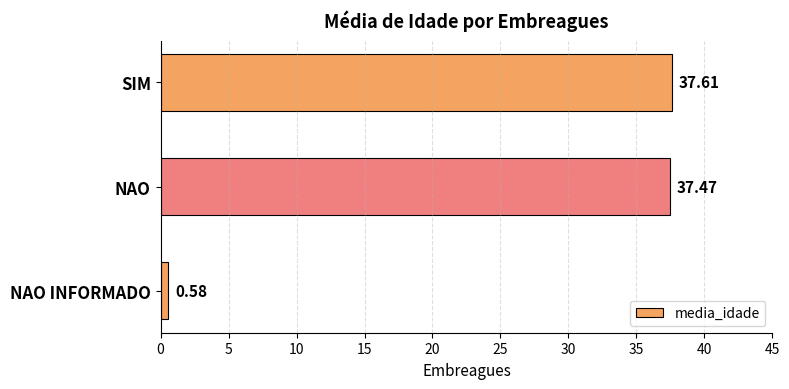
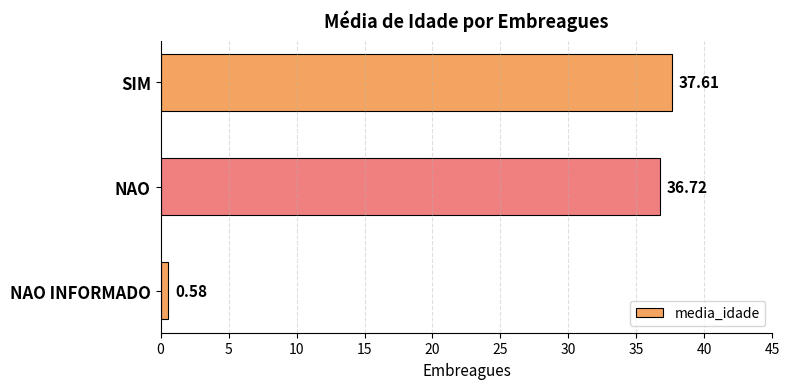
  {
    "SIM": 37.61,
-   "NAO": 37.47,
+   "NAO": 36.72,
    "NAO INFORMADO": 0.58
  }
